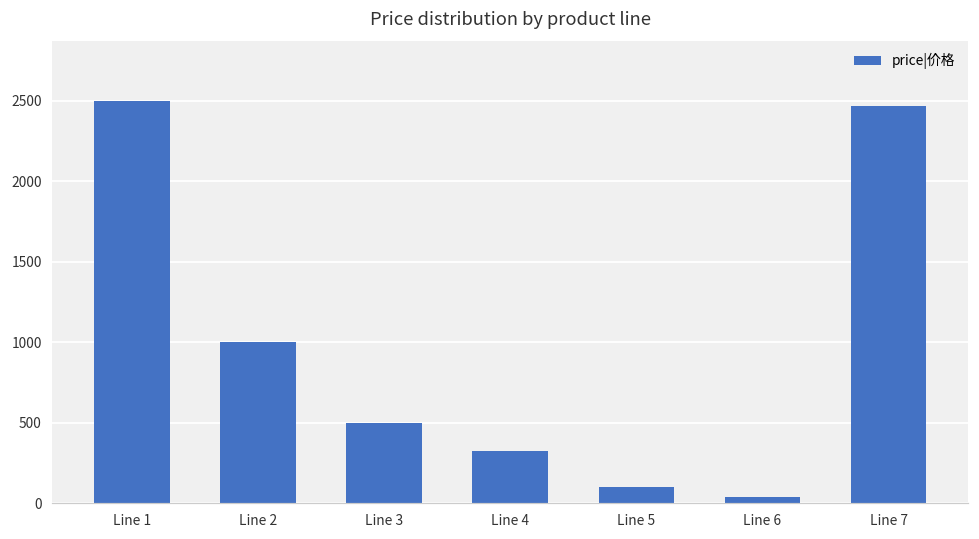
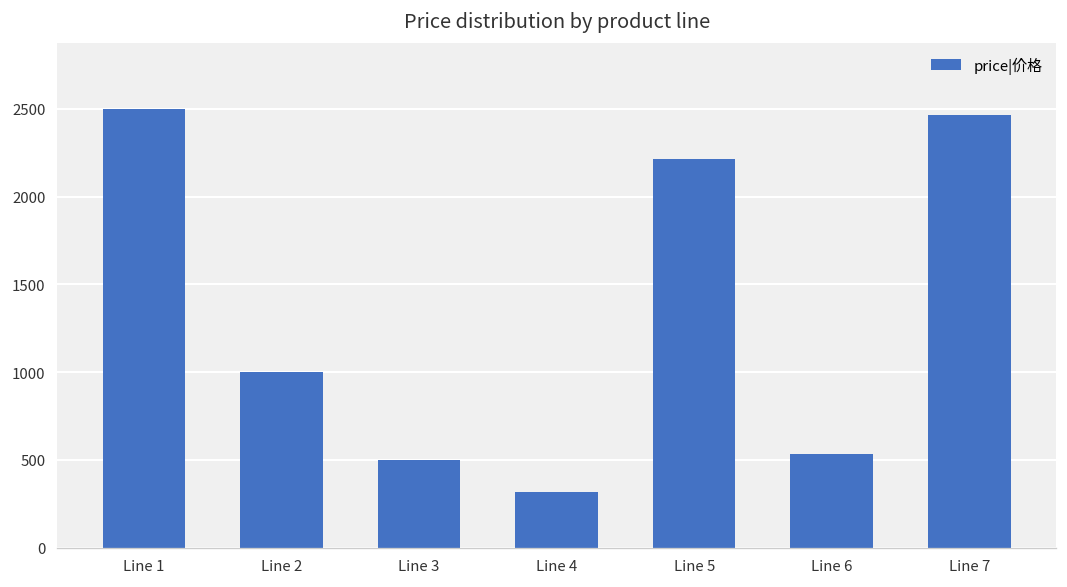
  {
    "Line 1": 2500,
    "Line 2": 1000,
    "Line 3": 500,
    "Line 4": 320,
-   "Line 5": 100,
-   "Line 6": 40,
+   "Line 5": 2210,
+   "Line 6": 530,
    "Line 7": 2460
  }
